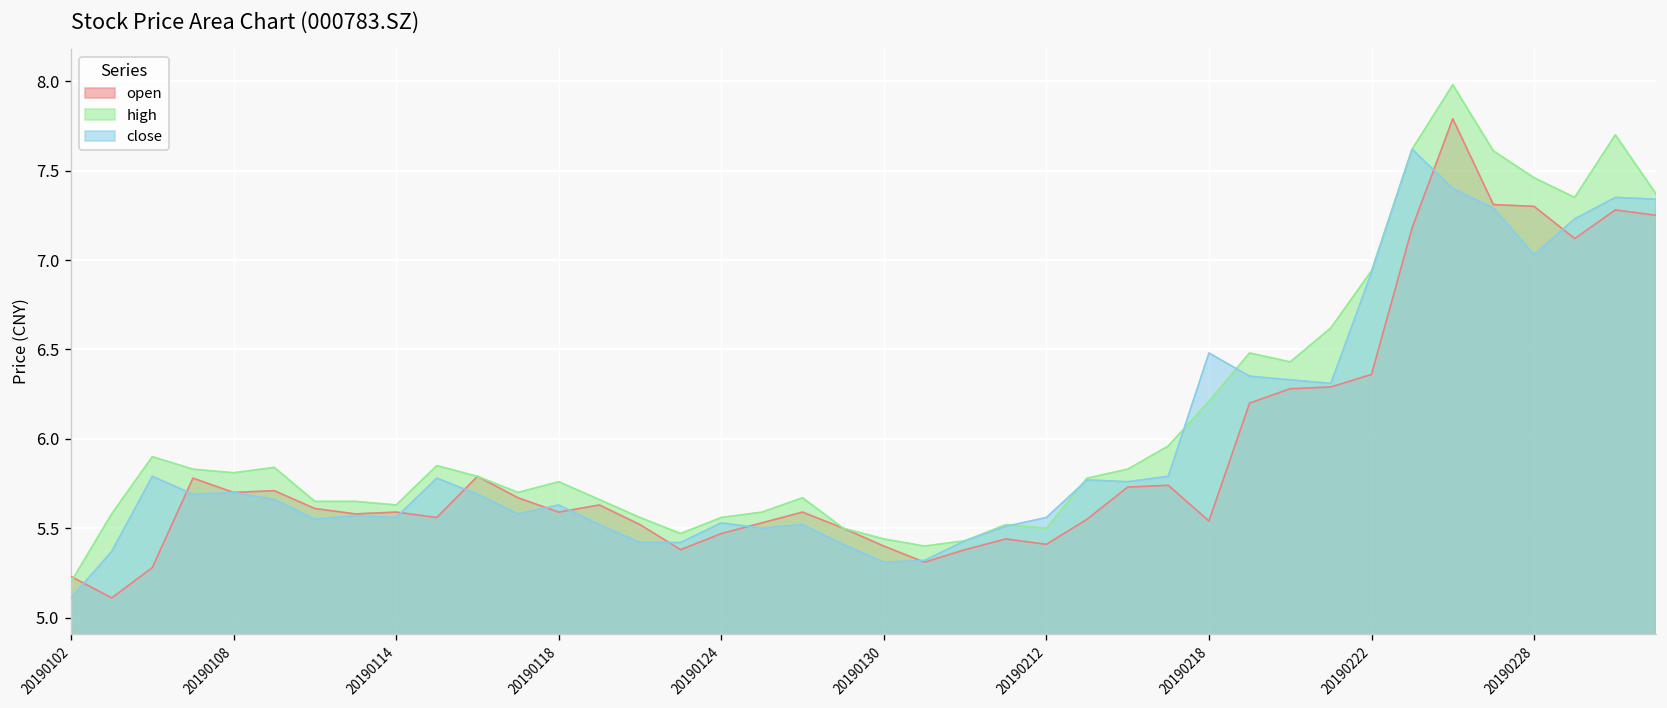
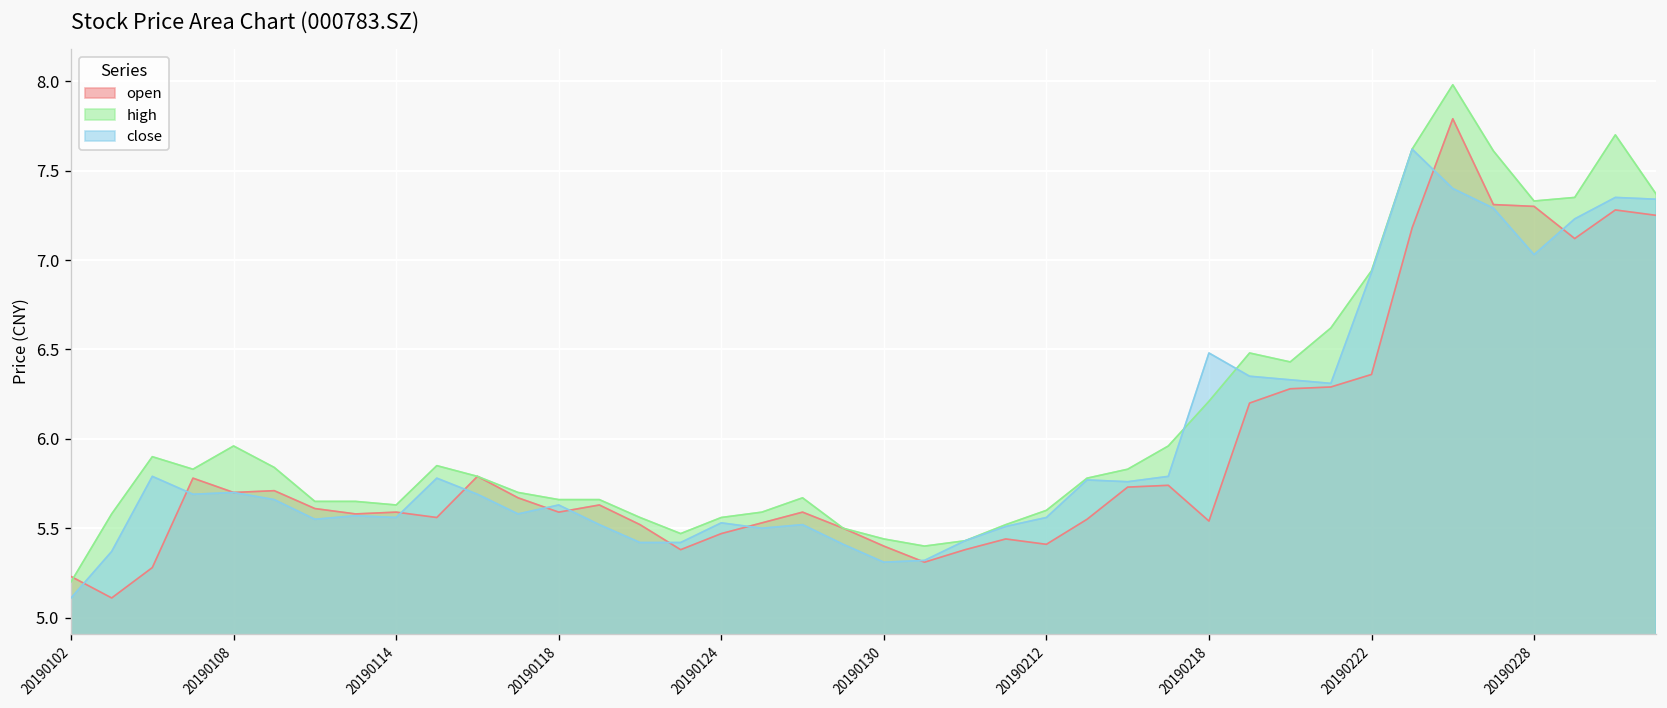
  {
    "open": {
      "20190102": 5.23,
      "20190114": 5.59,
      "20190118": 5.59,
      "20190124": 5.47,
      "20190130": 5.40,
      "20190212": 5.41,
      "20190218": 5.54,
      "20190222": 6.36,
      "20190228": 7.30
    },
    "high": {
      "20190102": 5.20,
-     "20190108": 5.81,
+     "20190108": 5.96,
      "20190114": 5.63,
-     "20190118": 5.76,
+     "20190118": 5.66,
      "20190124": 5.56,
      "20190130": 5.44,
-     "20190212": 5.5,
+     "20190212": 5.6,
      "20190218": 6.21,
-     "20190228": 7.46
+     "20190228": 7.33
    },
    "close": {
      "20190102": 5.11,
      "20190114": 5.56,
      "20190118": 5.63,
      "20190124": 5.53,
      "20190130": 5.31,
      "20190212": 5.56,
      "20190218": 6.48,
      "20190228": 7.03
    }
  }
